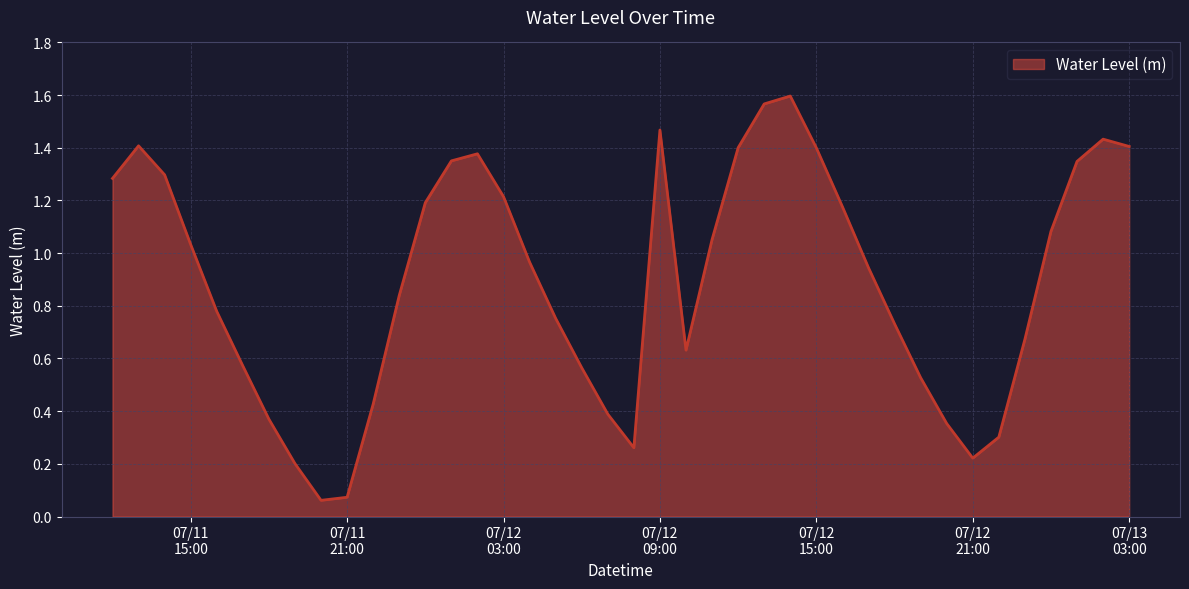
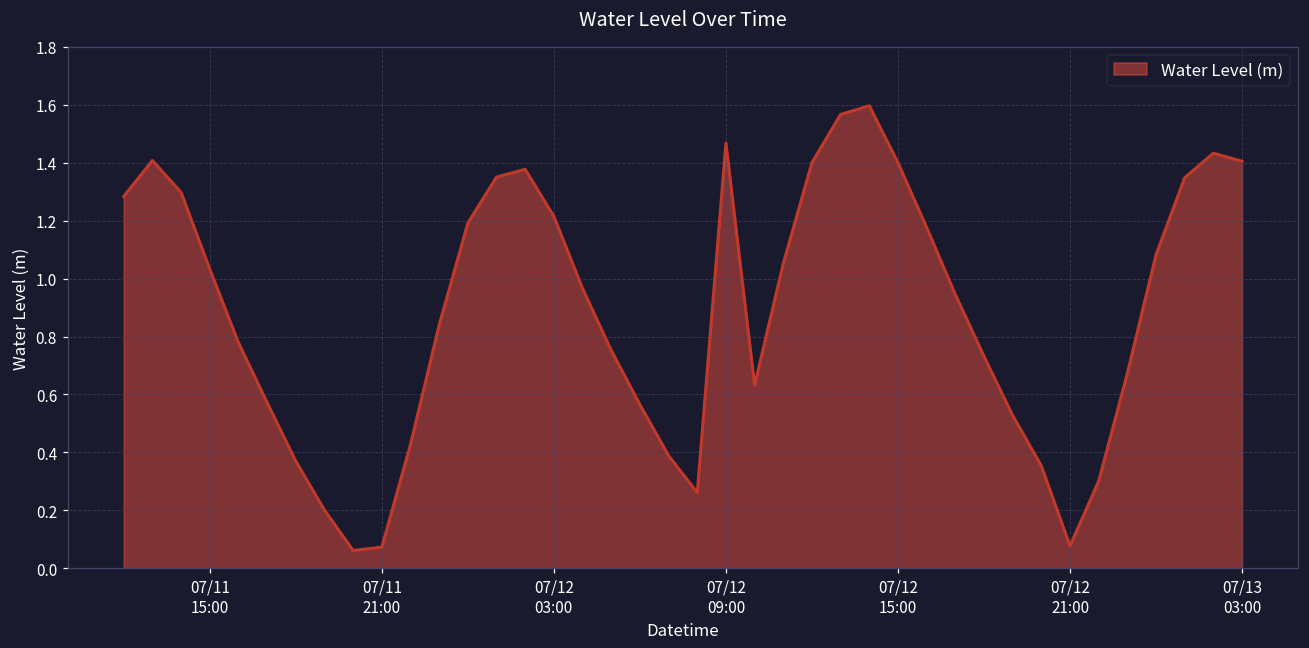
  {
    "07/11 15:00": 1.03,
    "07/11 21:00": 0.07,
    "07/12 03:00": 1.21,
    "07/12 09:00": 1.47,
    "07/12 15:00": 1.40,
-   "07/12 21:00": 0.22,
+   "07/12 21:00": 0.08,
    "07/13 03:00": 1.41
  }
